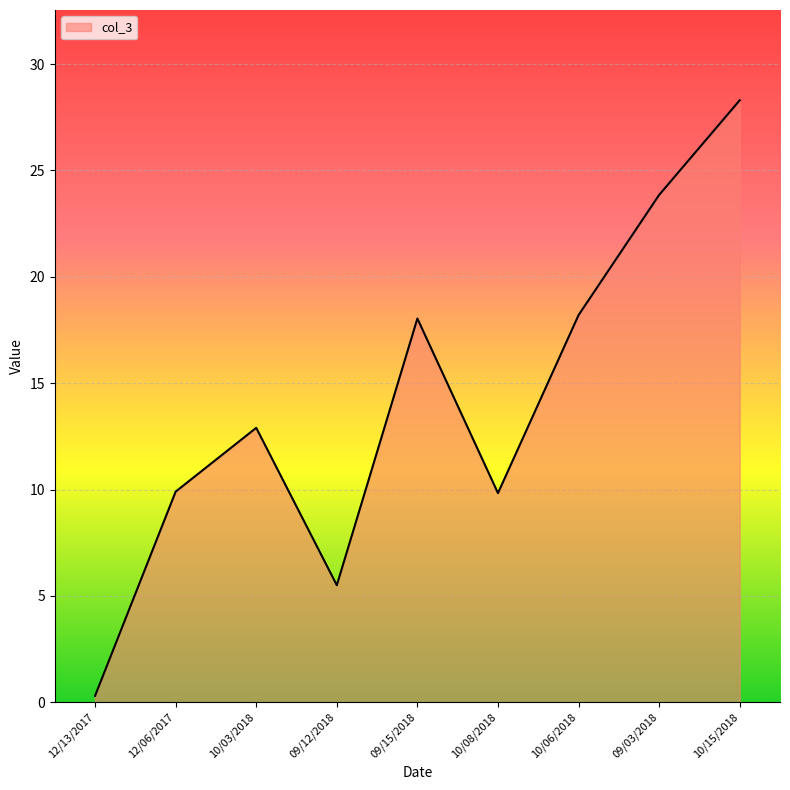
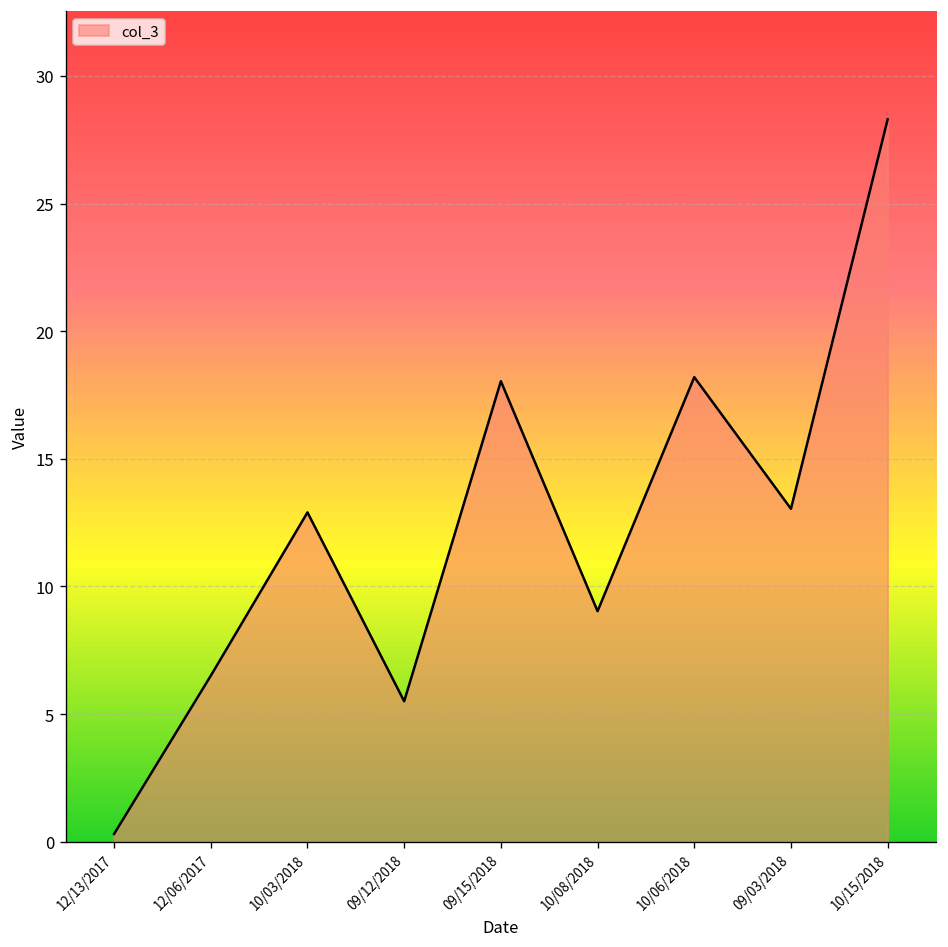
  {
    "12/13/2017": 0.3,
-   "12/06/2017": 9.9,
+   "12/06/2017": 6.5,
    "10/03/2018": 12.9,
    "09/12/2018": 5.5,
    "09/15/2018": 18.0,
-   "10/08/2018": 9.8,
+   "10/08/2018": 9.0,
    "10/06/2018": 18.2,
-   "09/03/2018": 23.9,
+   "09/03/2018": 13.0,
    "10/15/2018": 28.3
  }
